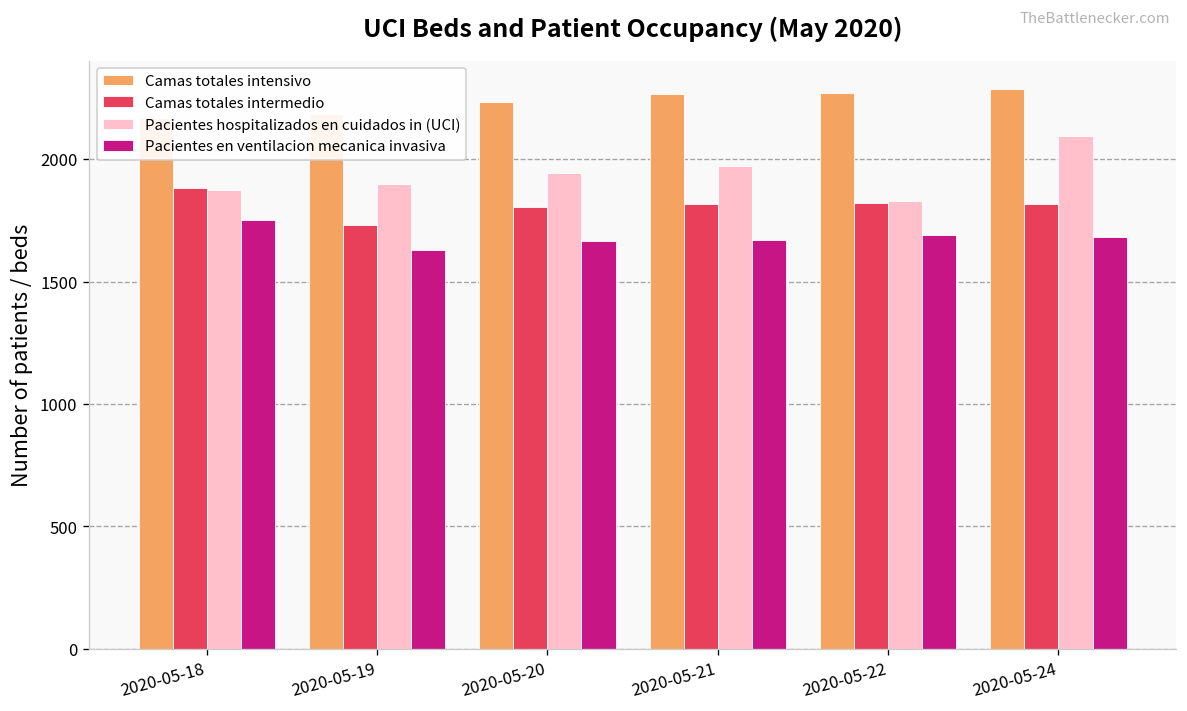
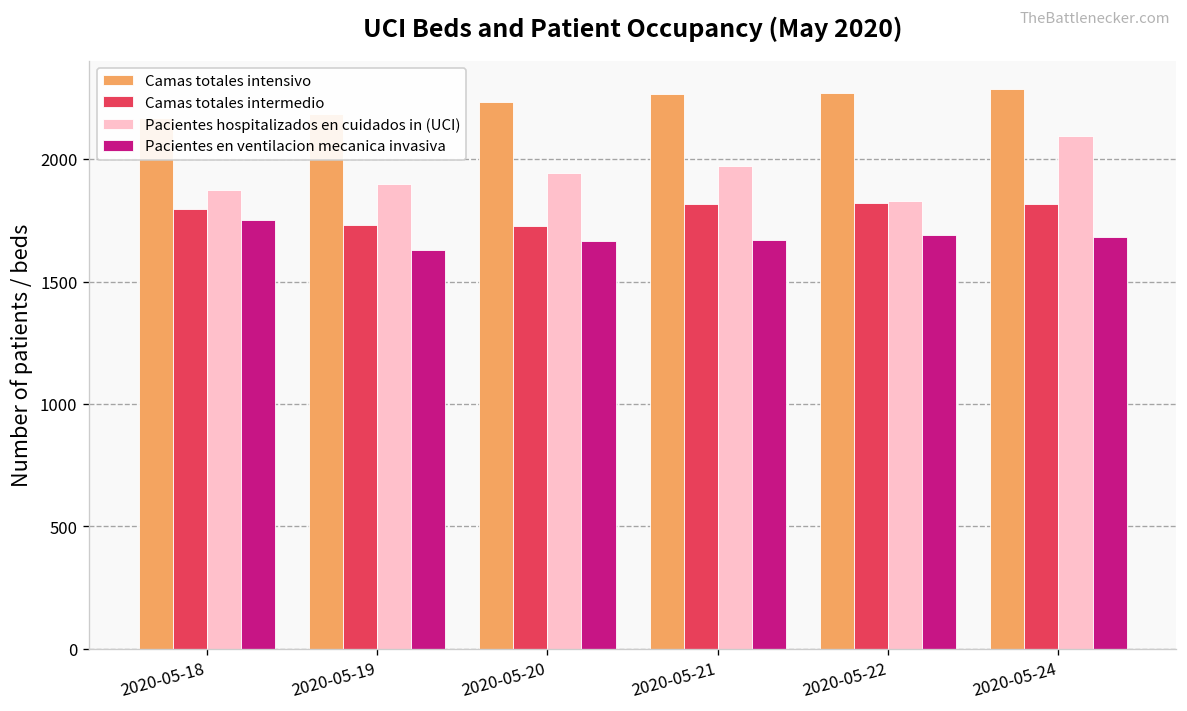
  {
    "Camas totales intensivo": {
      "2020-05-20": 2240,
      "2020-05-21": 2270,
      "2020-05-22": 2270,
      "2020-05-24": 2290
    },
    "Camas totales intermedio": {
-     "2020-05-18": 1880,
+     "2020-05-18": 1800,
      "2020-05-19": 1730,
-     "2020-05-20": 1800,
+     "2020-05-20": 1730,
      "2020-05-21": 1820,
      "2020-05-22": 1820,
      "2020-05-24": 1820
    },
    "Pacientes hospitalizados en cuidados in (UCI)": {
      "2020-05-18": 1880,
      "2020-05-19": 1900,
      "2020-05-20": 1940,
      "2020-05-21": 1970,
      "2020-05-22": 1830,
      "2020-05-24": 2090
    },
    "Pacientes en ventilacion mecanica invasiva": {
      "2020-05-18": 1750,
      "2020-05-19": 1630,
      "2020-05-20": 1670,
      "2020-05-21": 1670,
      "2020-05-22": 1690,
      "2020-05-24": 1680
    }
  }
